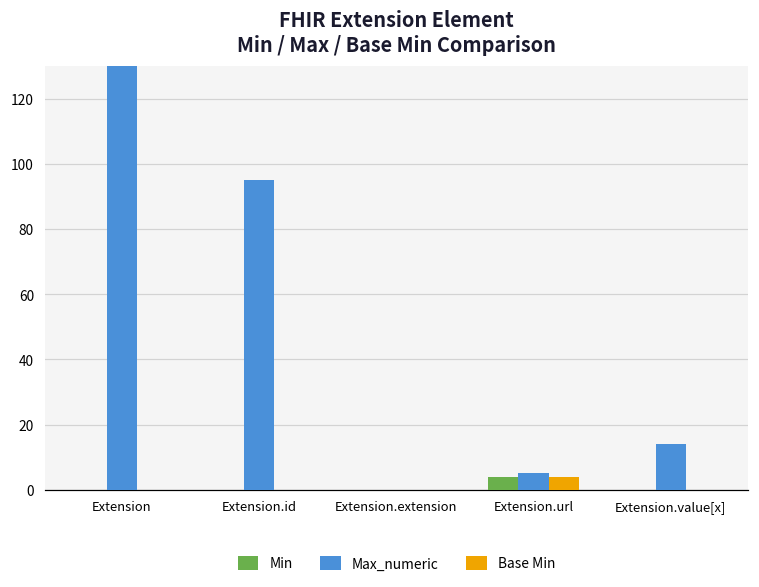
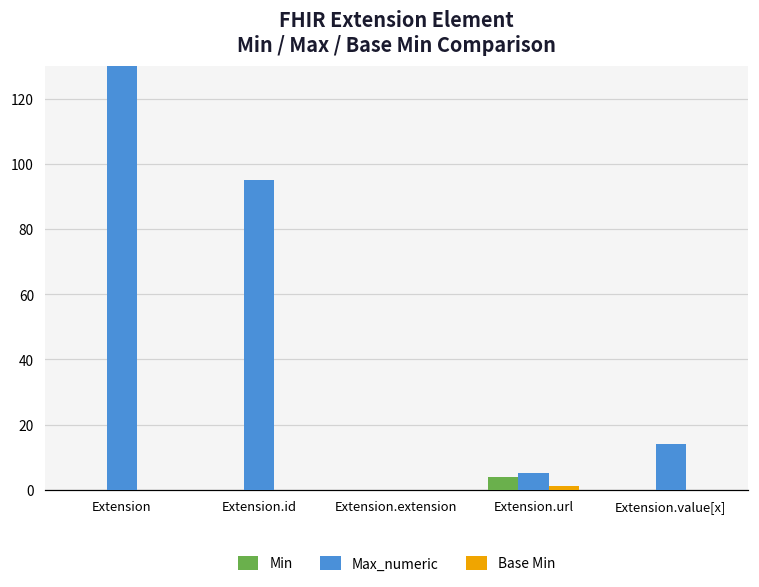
  {
    "Min": {
      "Extension": 0,
      "Extension.id": 0,
      "Extension.extension": 0,
      "Extension.url": 4,
      "Extension.value[x]": 0
    },
    "Max_numeric": {
      "Extension.id": 95,
      "Extension.extension": 0,
      "Extension.url": 5,
      "Extension.value[x]": 14
    },
    "Base Min": {
      "Extension": 0,
      "Extension.id": 0,
      "Extension.extension": 0,
-     "Extension.url": 4,
+     "Extension.url": 1,
      "Extension.value[x]": 0
    }
  }
